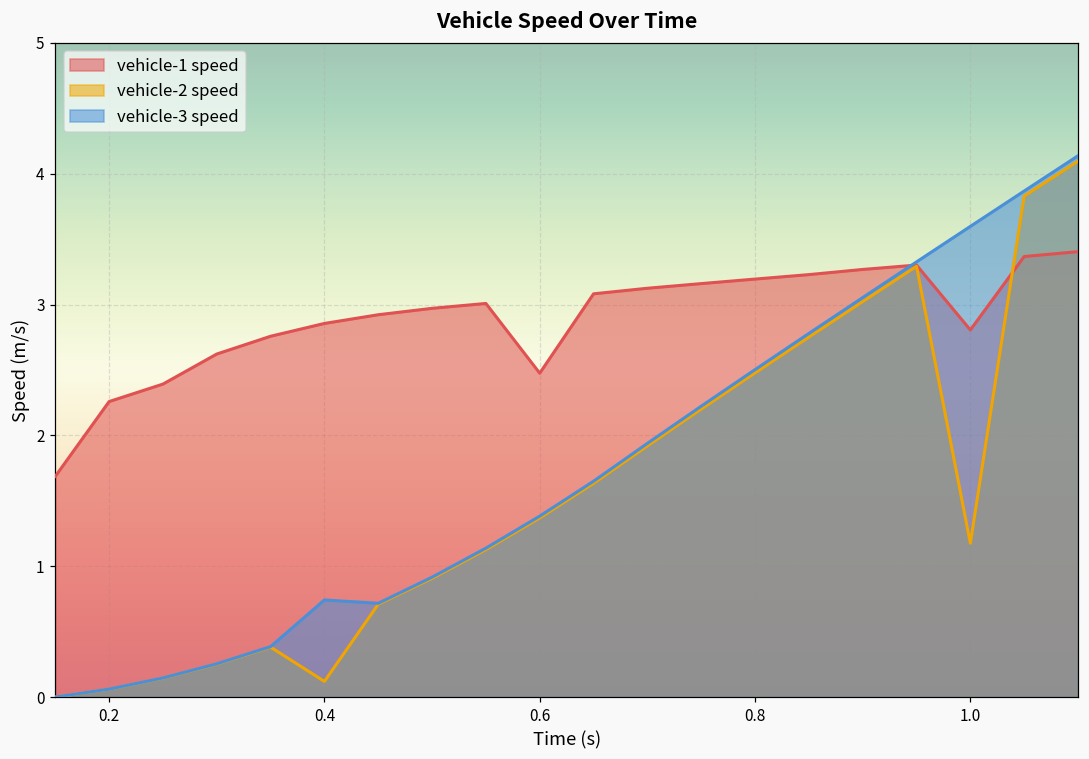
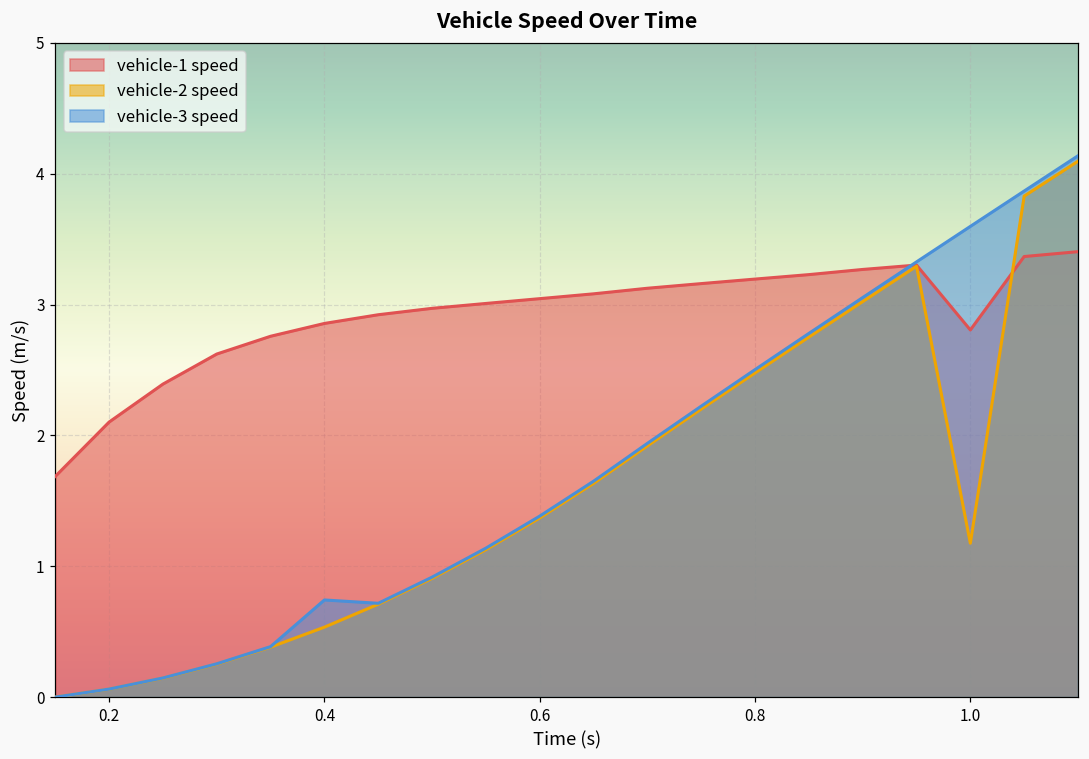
  {
    "vehicle-1 speed": {
-     "0.2": 2.26,
+     "0.2": 2.10,
      "0.4": 2.86,
-     "0.6": 2.48,
+     "0.6": 3.04,
      "0.8": 3.19,
      "1.0": 2.81
    },
    "vehicle-2 speed": {
-     "0.4": 0.12,
+     "0.4": 0.53,
      "0.8": 2.48,
      "1.0": 1.18
    },
    "vehicle-3 speed": {
      "0.4": 0.74,
      "0.8": 2.50,
      "1.0": 3.60
    }
  }
